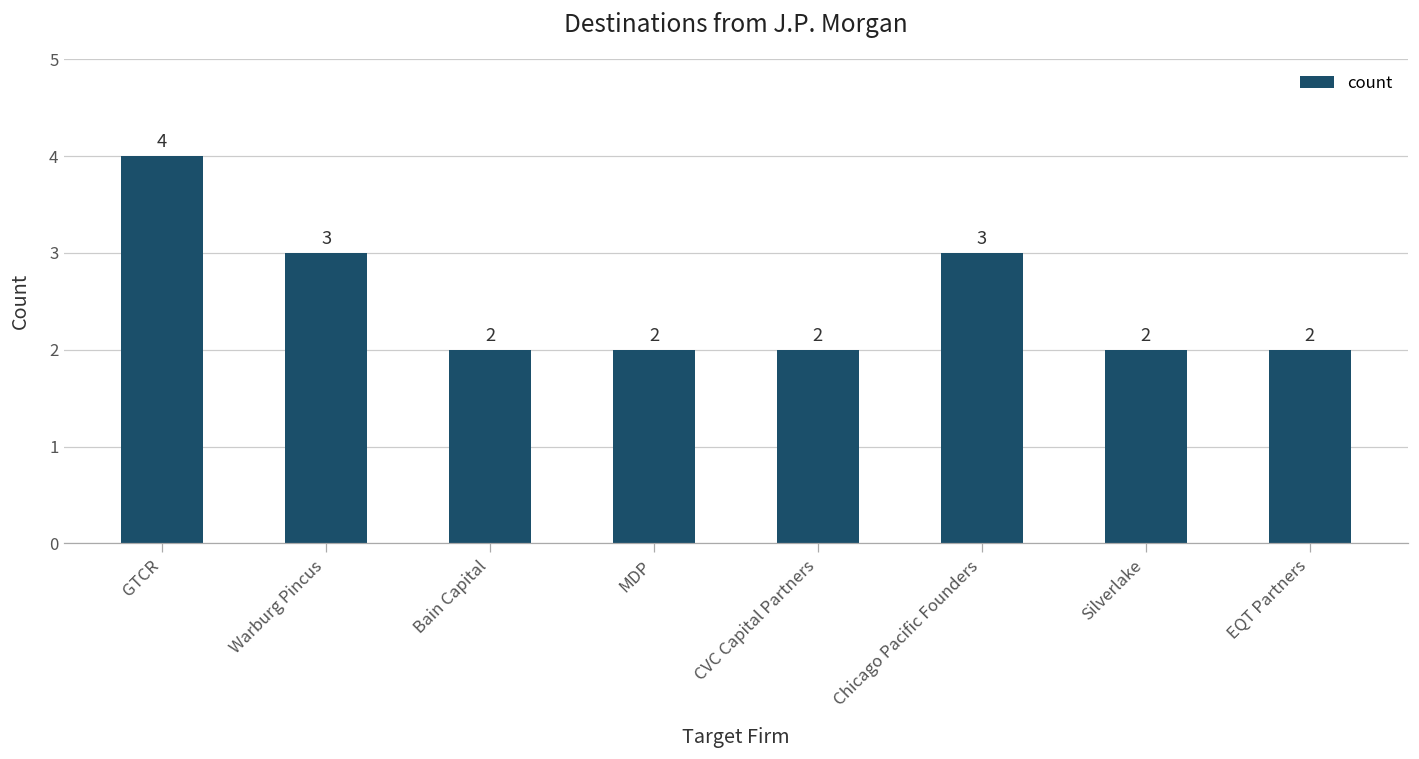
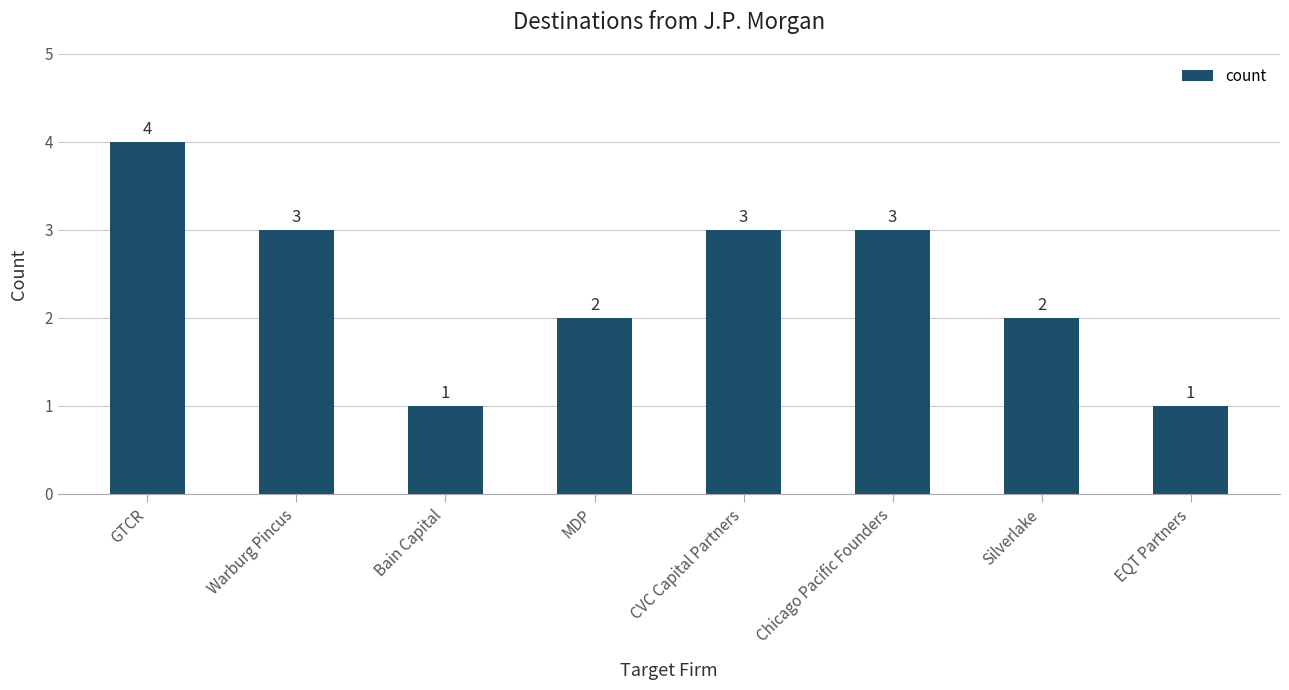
  {
    "GTCR": 4,
    "Warburg Pincus": 3,
-   "Bain Capital": 2,
+   "Bain Capital": 1,
    "MDP": 2,
-   "CVC Capital Partners": 2,
+   "CVC Capital Partners": 3,
    "Chicago Pacific Founders": 3,
    "Silverlake": 2,
-   "EQT Partners": 2
+   "EQT Partners": 1
  }
